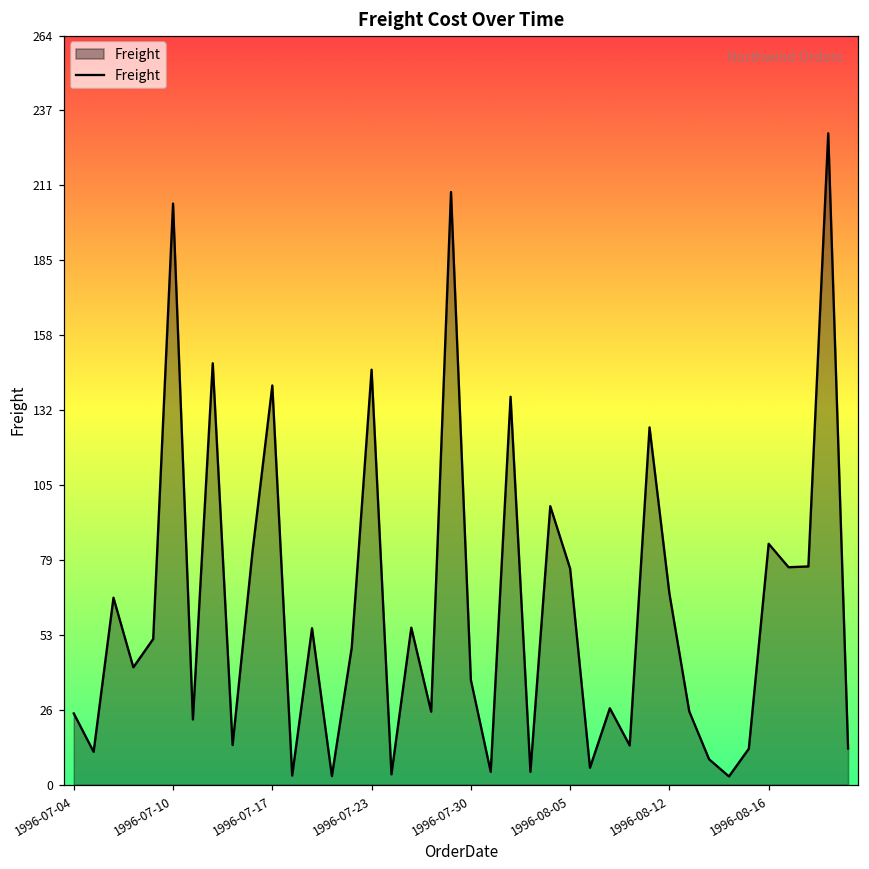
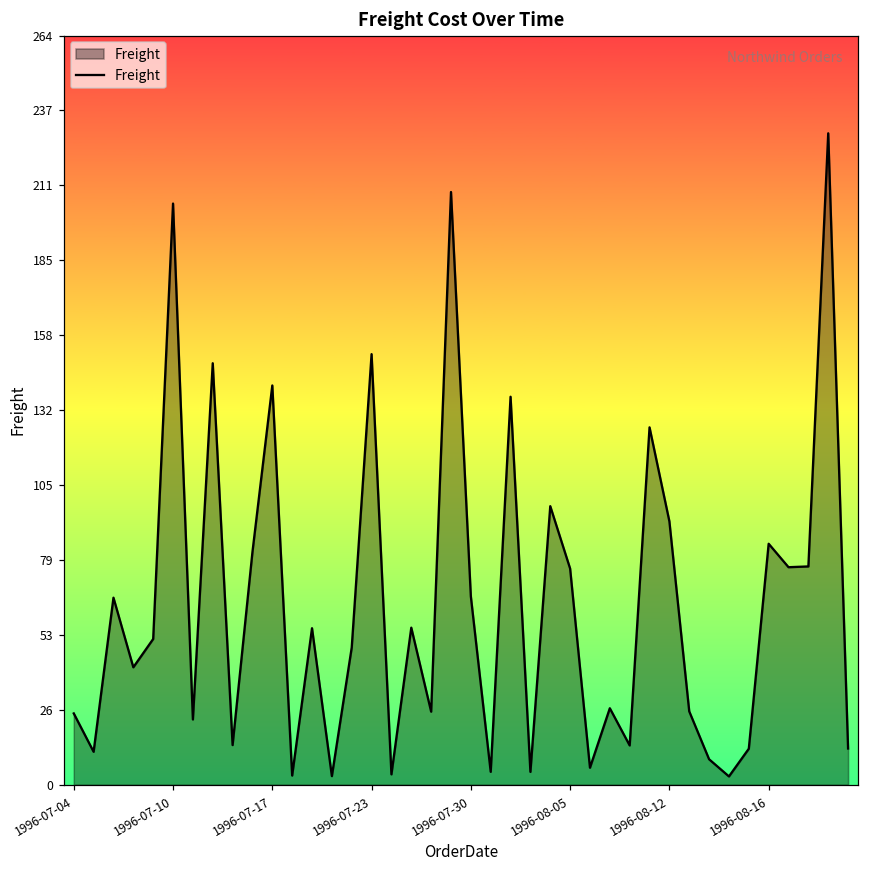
  {
    "1996-07-04": 25,
    "1996-07-10": 205,
    "1996-07-17": 141,
-   "1996-07-23": 146,
-   "1996-07-30": 37,
+   "1996-07-23": 152,
+   "1996-07-30": 66,
    "1996-08-05": 76,
-   "1996-08-12": 67,
+   "1996-08-12": 93,
    "1996-08-16": 85
  }
